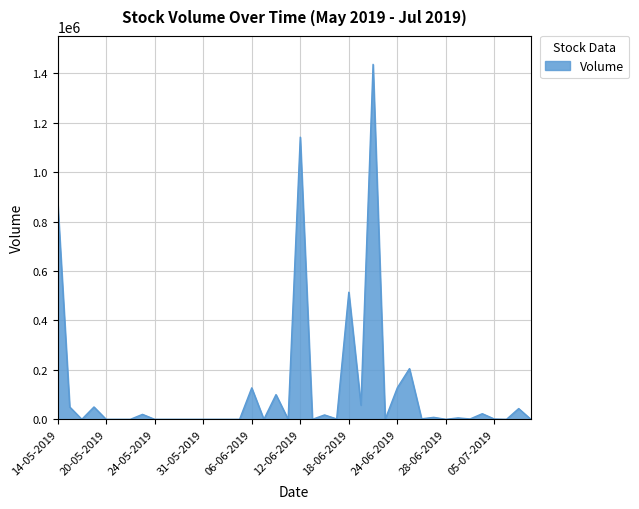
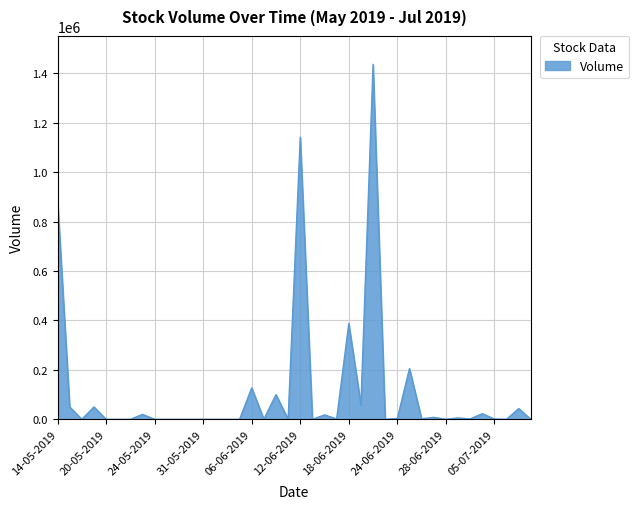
  {
    "14-05-2019": 890000,
    "20-05-2019": 0,
    "24-05-2019": 0,
    "31-05-2019": 0,
    "06-06-2019": 130000,
    "12-06-2019": 1140000,
-   "18-06-2019": 510000,
-   "24-06-2019": 130000,
+   "18-06-2019": 390000,
+   "24-06-2019": 0,
    "28-06-2019": 0,
    "05-07-2019": 0
  }
